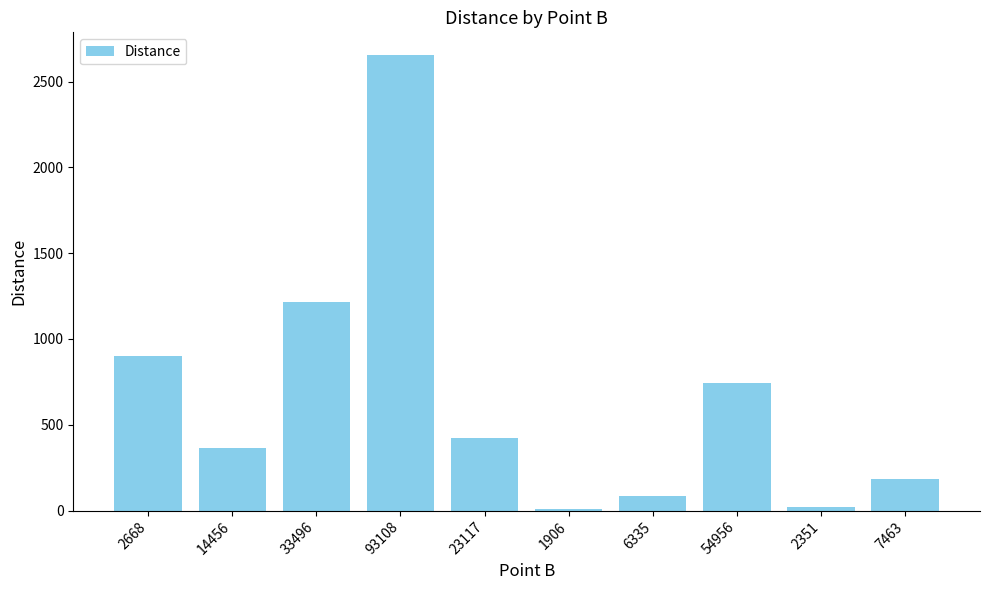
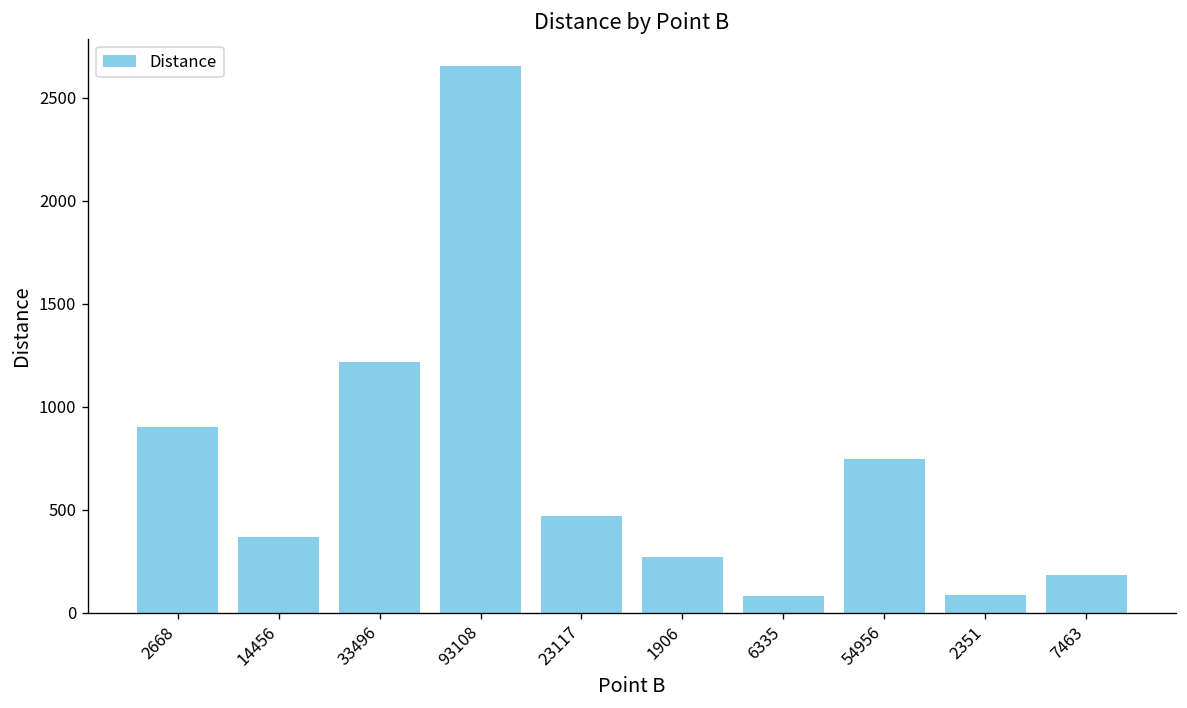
  {
    "2668": 900,
    "14456": 370,
    "33496": 1220,
    "93108": 2650,
-   "23117": 420,
-   "1906": 10,
+   "23117": 470,
+   "1906": 270,
    "6335": 80,
    "54956": 750,
-   "2351": 20,
+   "2351": 90,
    "7463": 180
  }
